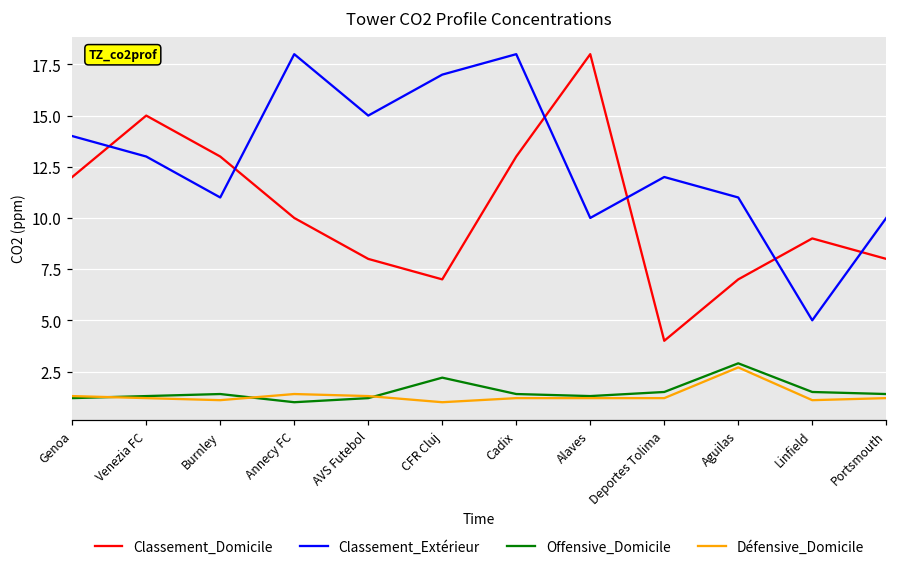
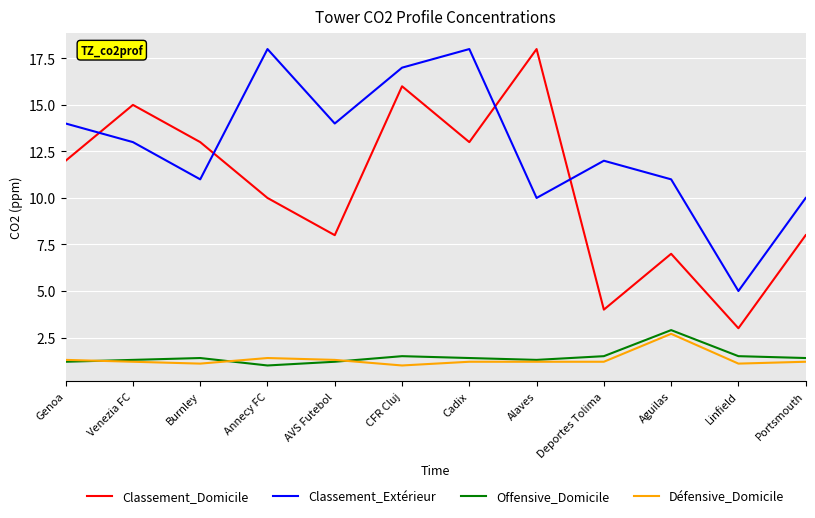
  {
    "Classement_Domicile": {
      "Genoa": 12,
      "Venezia FC": 15,
      "Burnley": 13,
      "Annecy FC": 10,
      "AVS Futebol": 8,
-     "CFR Cluj": 7,
+     "CFR Cluj": 16,
      "Cadix": 13,
      "Alaves": 18,
      "Deportes Tolima": 4,
      "Aguilas": 7,
-     "Linfield": 9,
+     "Linfield": 3,
      "Portsmouth": 8
    },
    "Classement_Extérieur": {
      "Genoa": 14,
      "Venezia FC": 13,
      "Burnley": 11,
      "Annecy FC": 18,
-     "AVS Futebol": 15,
+     "AVS Futebol": 14,
      "CFR Cluj": 17,
      "Cadix": 18,
      "Alaves": 10,
      "Deportes Tolima": 12,
      "Aguilas": 11,
      "Linfield": 5,
      "Portsmouth": 10
    },
    "Offensive_Domicile": {
      "Burnley": 1.4,
      "Annecy FC": 1.0,
-     "CFR Cluj": 2.2,
+     "CFR Cluj": 1.5,
      "Cadix": 1.4,
      "Deportes Tolima": 1.5,
      "Aguilas": 2.9,
      "Linfield": 1.5,
      "Portsmouth": 1.4
    },
    "Défensive_Domicile": {
      "Burnley": 1.1,
      "Annecy FC": 1.4,
      "CFR Cluj": 1.0,
      "Cadix": 1.2,
      "Deportes Tolima": 1.2,
      "Aguilas": 2.7,
      "Linfield": 1.1,
      "Portsmouth": 1.2
    }
  }
